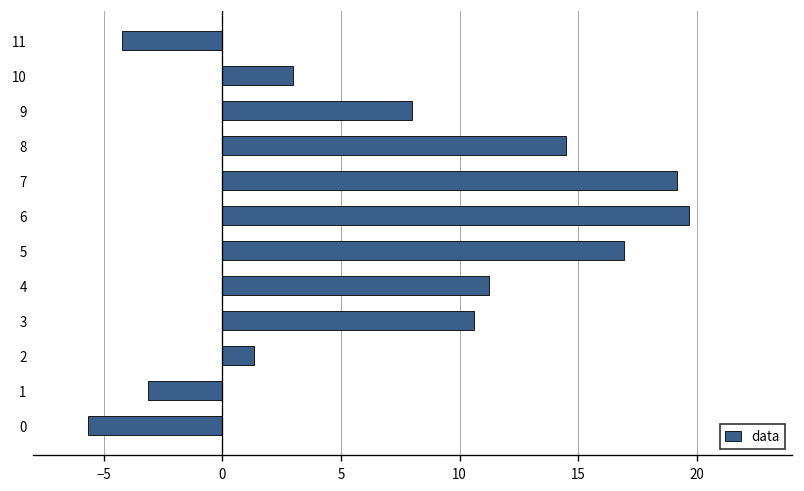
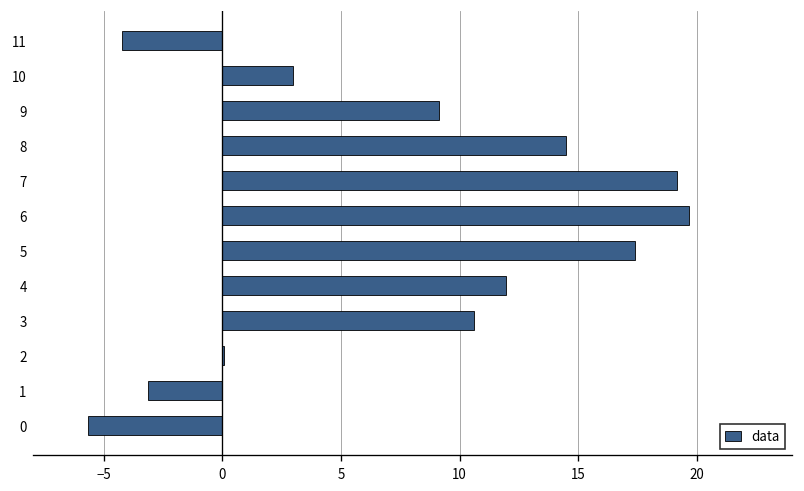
  {
    "11": -4.2,
    "10": 3.0,
-   "9": 8.0,
+   "9": 9.1,
    "8": 14.5,
    "7": 19.2,
    "6": 19.7,
-   "5": 16.9,
-   "4": 11.2,
+   "5": 17.4,
+   "4": 12.0,
    "3": 10.6,
-   "2": 1.3,
+   "2": 0.1,
    "1": -3.1,
    "0": -5.7
  }
